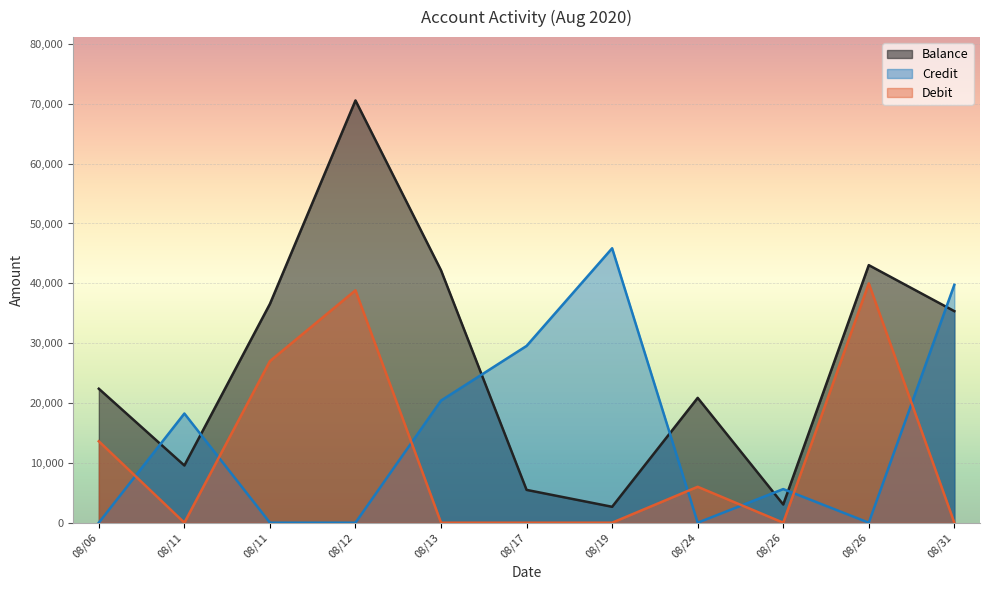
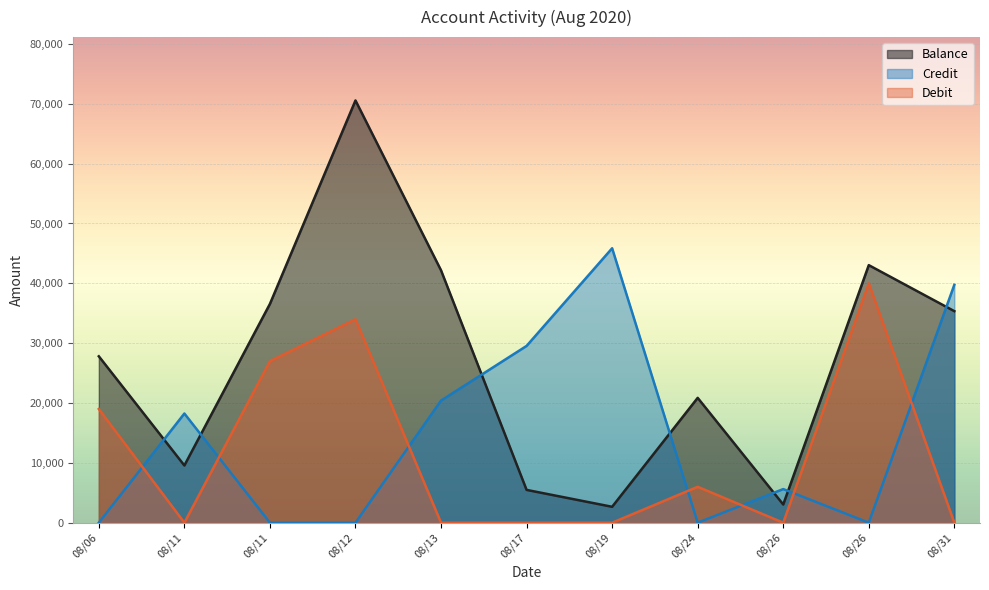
  {
    "Balance": {
-     "08/06": "22,000",
+     "08/06": "28,000",
      "08/12": "71,000",
      "08/13": "42,000",
      "08/17": "5,000",
      "08/19": "3,000",
      "08/24": "21,000",
      "08/31": "35,000"
    },
    "Credit": {
      "08/06": "0",
      "08/12": "0",
      "08/13": "20,000",
      "08/17": "30,000",
      "08/19": "46,000",
      "08/24": "0",
      "08/31": "40,000"
    },
    "Debit": {
-     "08/06": "14,000",
-     "08/12": "39,000",
+     "08/06": "19,000",
+     "08/12": "34,000",
      "08/13": "0",
      "08/17": "0",
      "08/19": "0",
      "08/24": "6,000",
      "08/31": "0"
    }
  }
